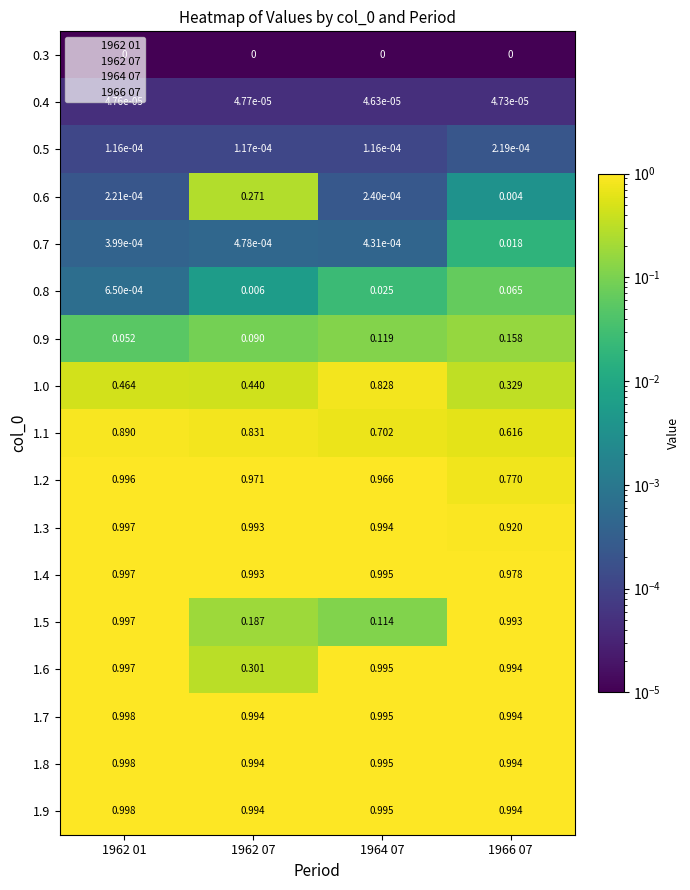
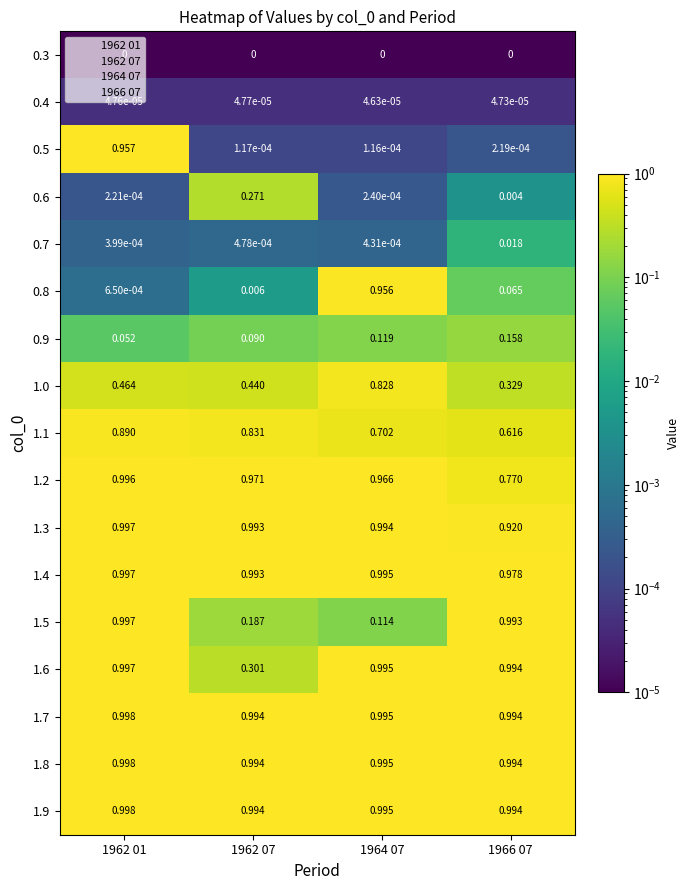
  {
    "0.3": {
      "1962 07": "0",
      "1964 07": "0",
      "1966 07": "0"
    },
    "0.4": {
      "1962 07": "4.77e-05",
      "1964 07": "4.63e-05",
      "1966 07": "4.73e-05"
    },
    "0.5": {
-     "1962 01": "1.16e-04",
+     "1962 01": "0.957",
      "1962 07": "1.17e-04",
      "1964 07": "1.16e-04",
      "1966 07": "2.19e-04"
    },
    "0.6": {
      "1962 01": "2.21e-04",
      "1962 07": "0.271",
      "1964 07": "2.40e-04",
      "1966 07": "0.004"
    },
    "0.7": {
      "1962 01": "3.99e-04",
      "1962 07": "4.78e-04",
      "1964 07": "4.31e-04",
      "1966 07": "0.018"
    },
    "0.8": {
      "1962 01": "6.50e-04",
      "1962 07": "0.006",
-     "1964 07": "0.025",
+     "1964 07": "0.956",
      "1966 07": "0.065"
    },
    "0.9": {
      "1962 01": "0.052",
      "1962 07": "0.090",
      "1964 07": "0.119",
      "1966 07": "0.158"
    },
    "1.0": {
      "1962 01": "0.464",
      "1962 07": "0.440",
      "1964 07": "0.828",
      "1966 07": "0.329"
    },
    "1.1": {
      "1962 01": "0.890",
      "1962 07": "0.831",
      "1964 07": "0.702",
      "1966 07": "0.616"
    },
    "1.2": {
      "1962 01": "0.996",
      "1962 07": "0.971",
      "1964 07": "0.966",
      "1966 07": "0.770"
    },
    "1.3": {
      "1962 01": "0.997",
      "1962 07": "0.993",
      "1964 07": "0.994",
      "1966 07": "0.920"
    },
    "1.4": {
      "1962 01": "0.997",
      "1962 07": "0.993",
      "1964 07": "0.995",
      "1966 07": "0.978"
    },
    "1.5": {
      "1962 01": "0.997",
      "1962 07": "0.187",
      "1964 07": "0.114",
      "1966 07": "0.993"
    },
    "1.6": {
      "1962 01": "0.997",
      "1962 07": "0.301",
      "1964 07": "0.995",
      "1966 07": "0.994"
    },
    "1.7": {
      "1962 01": "0.998",
      "1962 07": "0.994",
      "1964 07": "0.995",
      "1966 07": "0.994"
    },
    "1.8": {
      "1962 01": "0.998",
      "1962 07": "0.994",
      "1964 07": "0.995",
      "1966 07": "0.994"
    },
    "1.9": {
      "1962 01": "0.998",
      "1962 07": "0.994",
      "1964 07": "0.995",
      "1966 07": "0.994"
    }
  }
